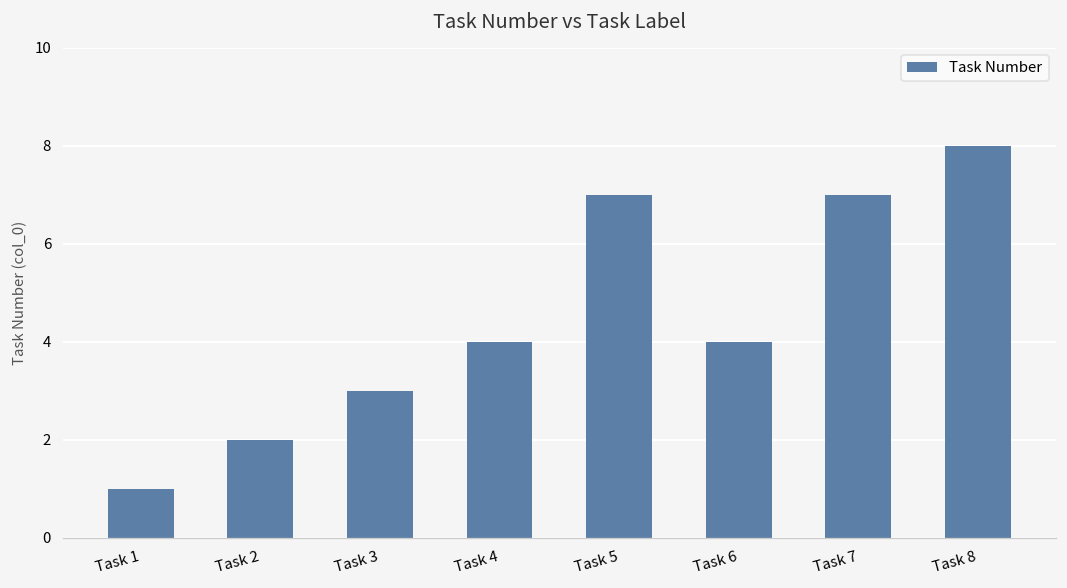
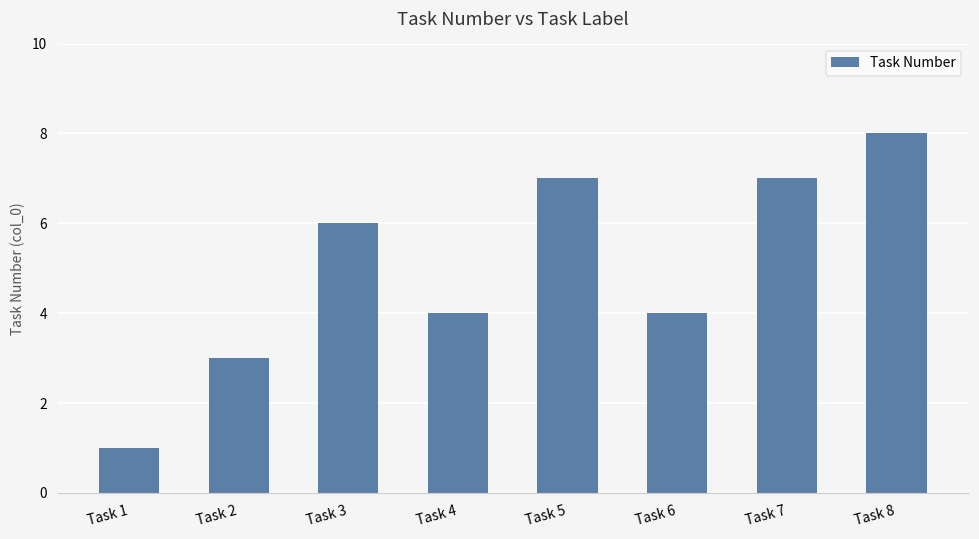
  {
    "Task 1": 1,
-   "Task 2": 2,
-   "Task 3": 3,
+   "Task 2": 3,
+   "Task 3": 6,
    "Task 4": 4,
    "Task 5": 7,
    "Task 6": 4,
    "Task 7": 7,
    "Task 8": 8
  }
